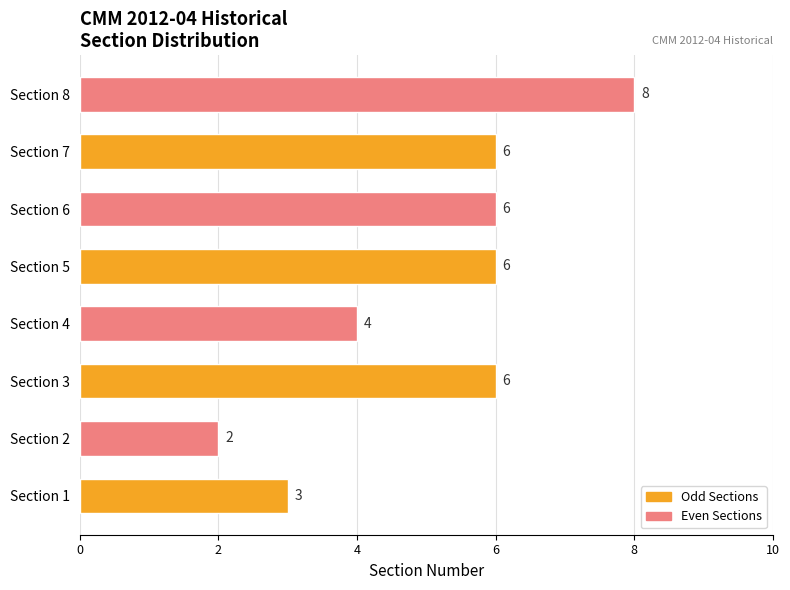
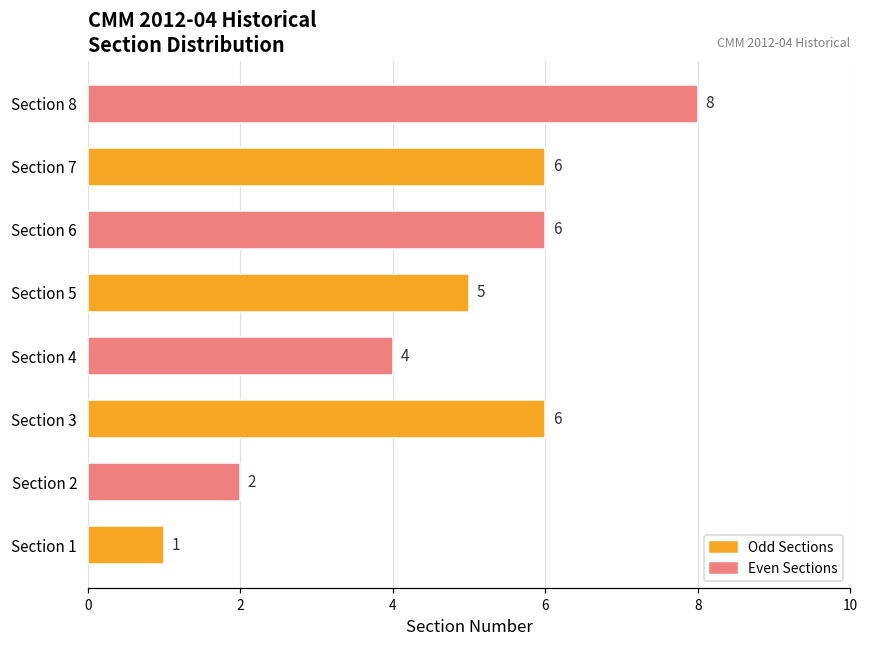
  {
    "Section 8": 8,
    "Section 7": 6,
    "Section 6": 6,
-   "Section 5": 6,
+   "Section 5": 5,
    "Section 4": 4,
    "Section 3": 6,
    "Section 2": 2,
-   "Section 1": 3
+   "Section 1": 1
  }
